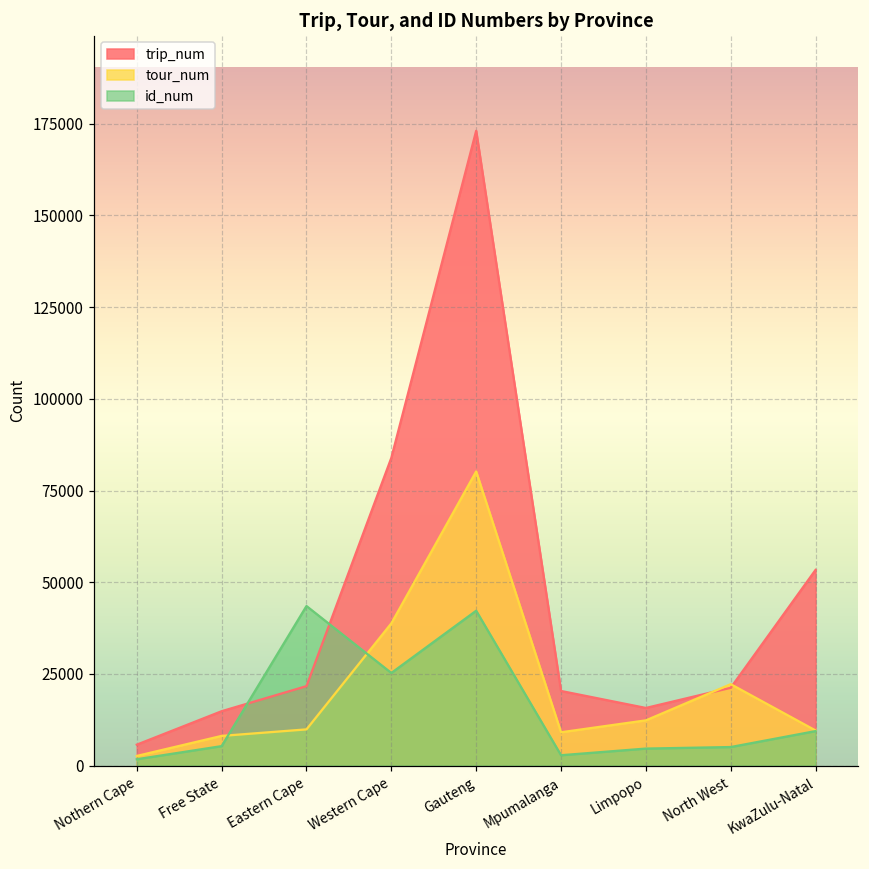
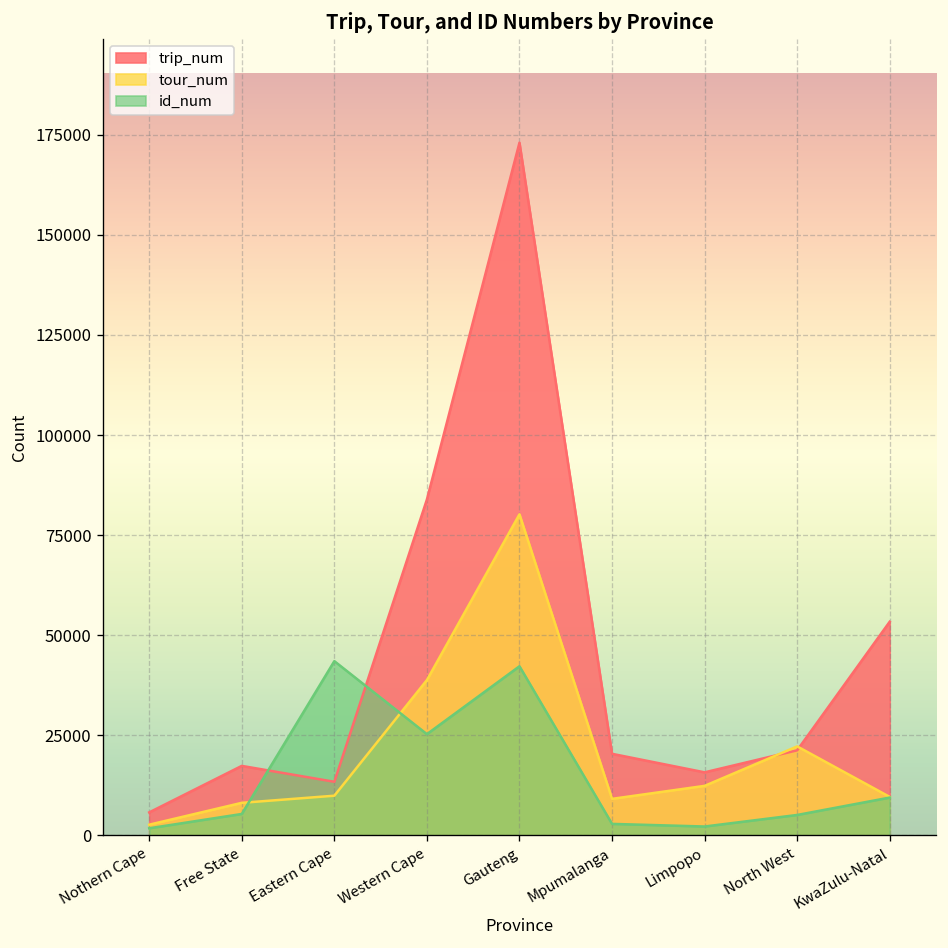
  {
    "trip_num": {
      "Nothern Cape": 6000,
-     "Free State": 15000,
-     "Eastern Cape": 22000,
+     "Free State": 17000,
+     "Eastern Cape": 13000,
      "Western Cape": 84000,
      "Gauteng": 173000,
      "Mpumalanga": 20000,
      "Limpopo": 16000,
      "North West": 21000,
      "KwaZulu-Natal": 53000
    },
    "tour_num": {
      "Nothern Cape": 3000,
      "Free State": 8000,
      "Eastern Cape": 10000,
      "Western Cape": 39000,
      "Gauteng": 80000,
      "Mpumalanga": 9000,
      "Limpopo": 12000,
      "North West": 22000
    },
    "id_num": {
      "Nothern Cape": 2000,
      "Free State": 5000,
      "Eastern Cape": 44000,
      "Western Cape": 25000,
      "Gauteng": 42000,
      "Mpumalanga": 3000,
-     "Limpopo": 5000,
+     "Limpopo": 2000,
      "North West": 5000
    }
  }
